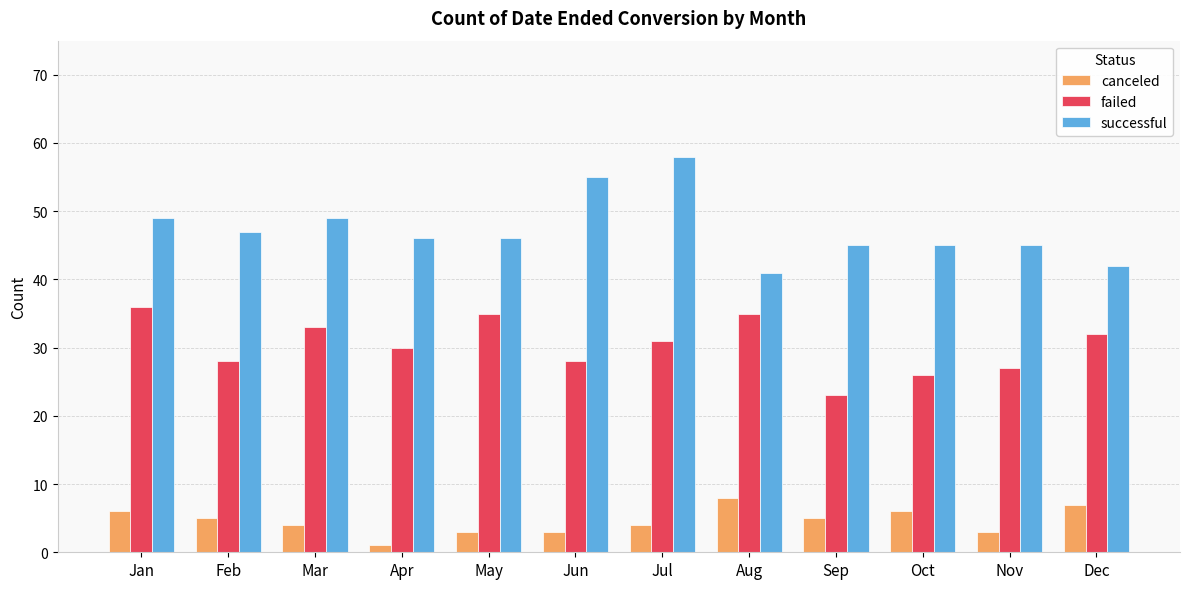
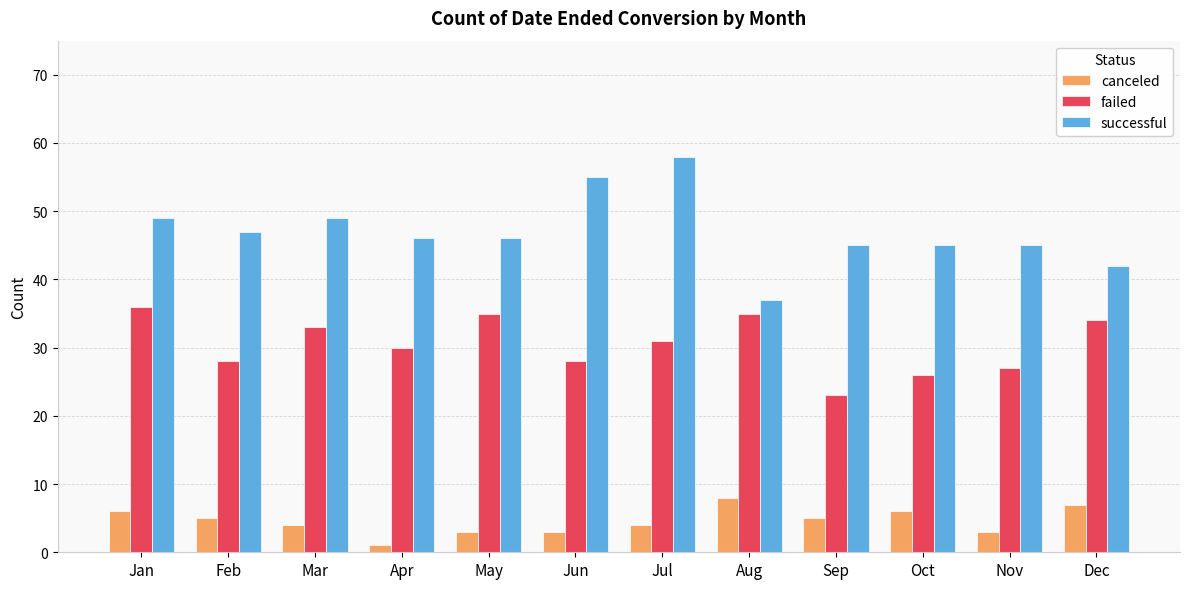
  {
    "canceled": {
      "Jan": 6,
      "Feb": 5,
      "Mar": 4,
      "Apr": 1,
      "May": 3,
      "Jun": 3,
      "Jul": 4,
      "Aug": 8,
      "Sep": 5,
      "Oct": 6,
      "Nov": 3,
      "Dec": 7
    },
    "failed": {
      "Jan": 36,
      "Feb": 28,
      "Mar": 33,
      "Apr": 30,
      "May": 35,
      "Jun": 28,
      "Jul": 31,
      "Aug": 35,
      "Sep": 23,
      "Oct": 26,
      "Nov": 27,
-     "Dec": 32
+     "Dec": 34
    },
    "successful": {
      "Jan": 49,
      "Feb": 47,
      "Mar": 49,
      "Apr": 46,
      "May": 46,
      "Jun": 55,
      "Jul": 58,
-     "Aug": 41,
+     "Aug": 37,
      "Sep": 45,
      "Oct": 45,
      "Nov": 45,
      "Dec": 42
    }
  }
